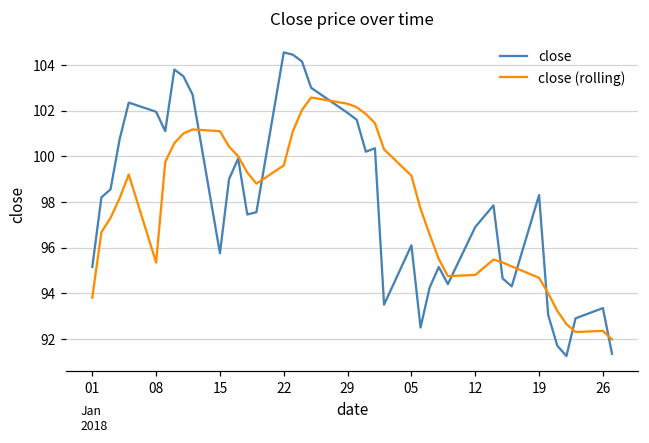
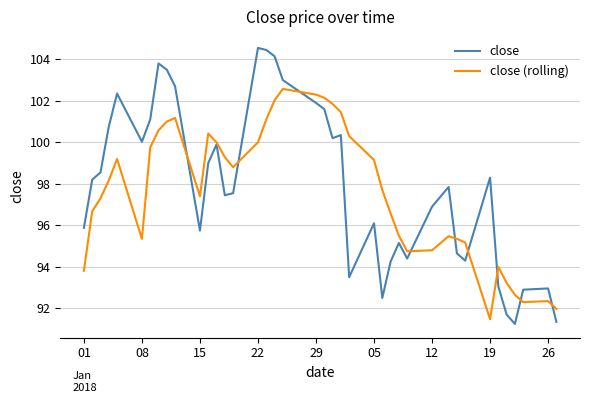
  {
    "close": {
-     "01": 95.2,
-     "08": 102.0,
+     "01": 95.9,
+     "08": 100.0,
      "15": 95.8,
      "22": 104.6,
      "29": 101.9,
      "05": 96.1,
      "12": 96.9,
      "19": 98.3,
-     "26": 93.4
+     "26": 93.0
    },
    "close (rolling)": {
      "01": 93.8,
      "08": 95.3,
-     "15": 101.1,
-     "22": 99.6,
+     "15": 97.4,
+     "22": 100.0,
      "29": 102.3,
      "05": 99.2,
      "12": 94.8,
-     "19": 94.7,
+     "19": 91.5,
      "26": 92.4
    }
  }
